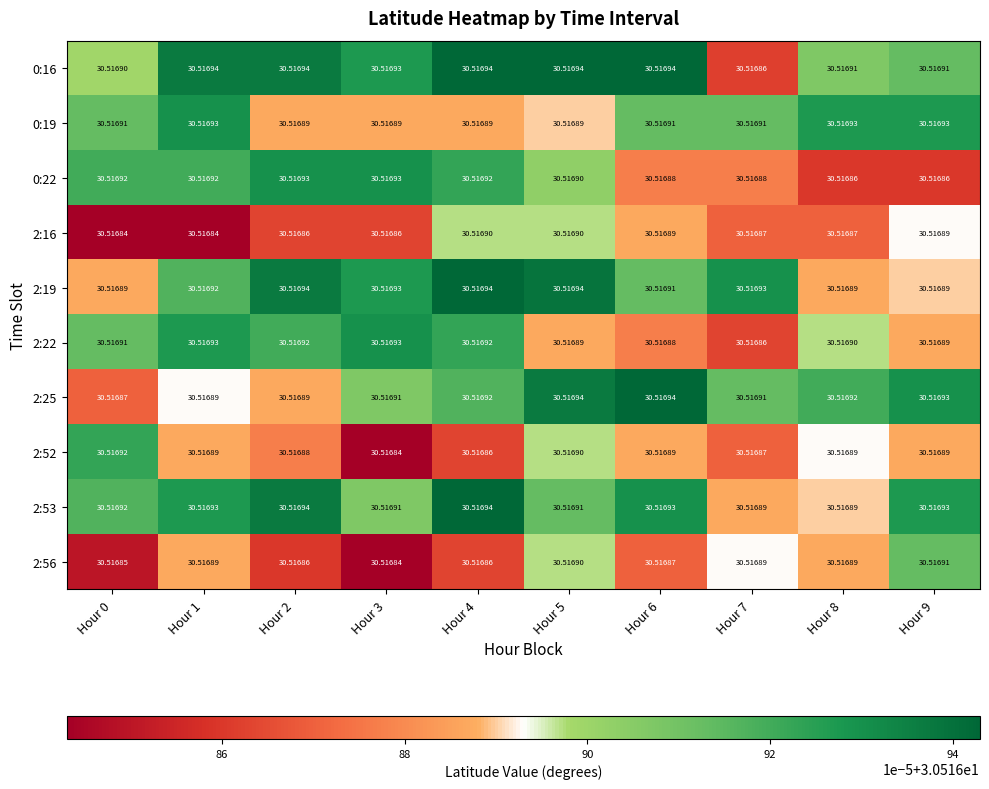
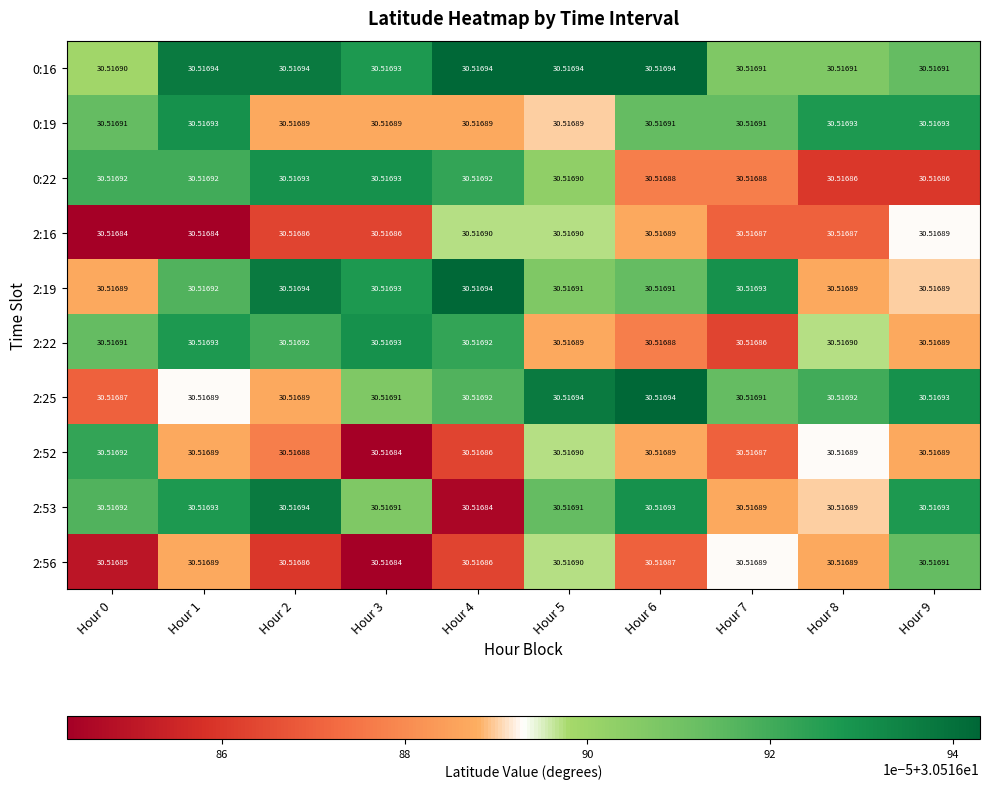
  {
    "0:16": {
      "Hour 0": 30.51690,
      "Hour 1": 30.51694,
      "Hour 2": 30.51694,
      "Hour 3": 30.51693,
      "Hour 4": 30.51694,
      "Hour 5": 30.51694,
      "Hour 6": 30.51694,
-     "Hour 7": 30.51686,
+     "Hour 7": 30.51691,
      "Hour 8": 30.51691,
      "Hour 9": 30.51691
    },
    "0:19": {
      "Hour 0": 30.51691,
      "Hour 1": 30.51693,
      "Hour 2": 30.51689,
      "Hour 3": 30.51689,
      "Hour 4": 30.51689,
      "Hour 5": 30.51689,
      "Hour 6": 30.51691,
      "Hour 7": 30.51691,
      "Hour 8": 30.51693,
      "Hour 9": 30.51693
    },
    "0:22": {
      "Hour 0": 30.51692,
      "Hour 1": 30.51692,
      "Hour 2": 30.51693,
      "Hour 3": 30.51693,
      "Hour 4": 30.51692,
      "Hour 5": 30.51690,
      "Hour 6": 30.51688,
      "Hour 7": 30.51688,
      "Hour 8": 30.51686,
      "Hour 9": 30.51686
    },
    "2:16": {
      "Hour 0": 30.51684,
      "Hour 1": 30.51684,
      "Hour 2": 30.51686,
      "Hour 3": 30.51686,
      "Hour 4": 30.51690,
      "Hour 5": 30.51690,
      "Hour 6": 30.51689,
      "Hour 7": 30.51687,
      "Hour 8": 30.51687,
      "Hour 9": 30.51689
    },
    "2:19": {
      "Hour 0": 30.51689,
      "Hour 1": 30.51692,
      "Hour 2": 30.51694,
      "Hour 3": 30.51693,
      "Hour 4": 30.51694,
-     "Hour 5": 30.51694,
+     "Hour 5": 30.51691,
      "Hour 6": 30.51691,
      "Hour 7": 30.51693,
      "Hour 8": 30.51689,
      "Hour 9": 30.51689
    },
    "2:22": {
      "Hour 0": 30.51691,
      "Hour 1": 30.51693,
      "Hour 2": 30.51692,
      "Hour 3": 30.51693,
      "Hour 4": 30.51692,
      "Hour 5": 30.51689,
      "Hour 6": 30.51688,
      "Hour 7": 30.51686,
      "Hour 8": 30.51690,
      "Hour 9": 30.51689
    },
    "2:25": {
      "Hour 0": 30.51687,
      "Hour 1": 30.51689,
      "Hour 2": 30.51689,
      "Hour 3": 30.51691,
      "Hour 4": 30.51692,
      "Hour 5": 30.51694,
      "Hour 6": 30.51694,
      "Hour 7": 30.51691,
      "Hour 8": 30.51692,
      "Hour 9": 30.51693
    },
    "2:52": {
      "Hour 0": 30.51692,
      "Hour 1": 30.51689,
      "Hour 2": 30.51688,
      "Hour 3": 30.51684,
      "Hour 4": 30.51686,
      "Hour 5": 30.51690,
      "Hour 6": 30.51689,
      "Hour 7": 30.51687,
      "Hour 8": 30.51689,
      "Hour 9": 30.51689
    },
    "2:53": {
      "Hour 0": 30.51692,
      "Hour 1": 30.51693,
      "Hour 2": 30.51694,
      "Hour 3": 30.51691,
-     "Hour 4": 30.51694,
+     "Hour 4": 30.51684,
      "Hour 5": 30.51691,
      "Hour 6": 30.51693,
      "Hour 7": 30.51689,
      "Hour 8": 30.51689,
      "Hour 9": 30.51693
    },
    "2:56": {
      "Hour 0": 30.51685,
      "Hour 1": 30.51689,
      "Hour 2": 30.51686,
      "Hour 3": 30.51684,
      "Hour 4": 30.51686,
      "Hour 5": 30.51690,
      "Hour 6": 30.51687,
      "Hour 7": 30.51689,
      "Hour 8": 30.51689,
      "Hour 9": 30.51691
    }
  }
